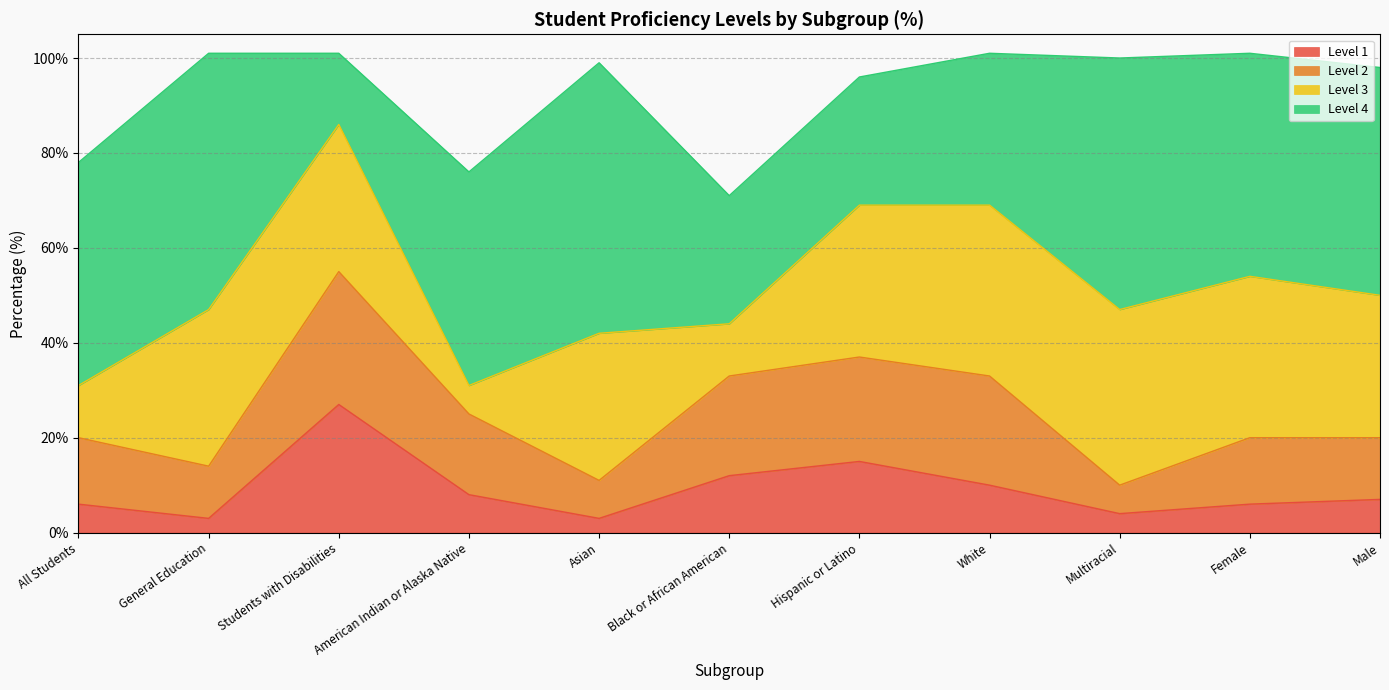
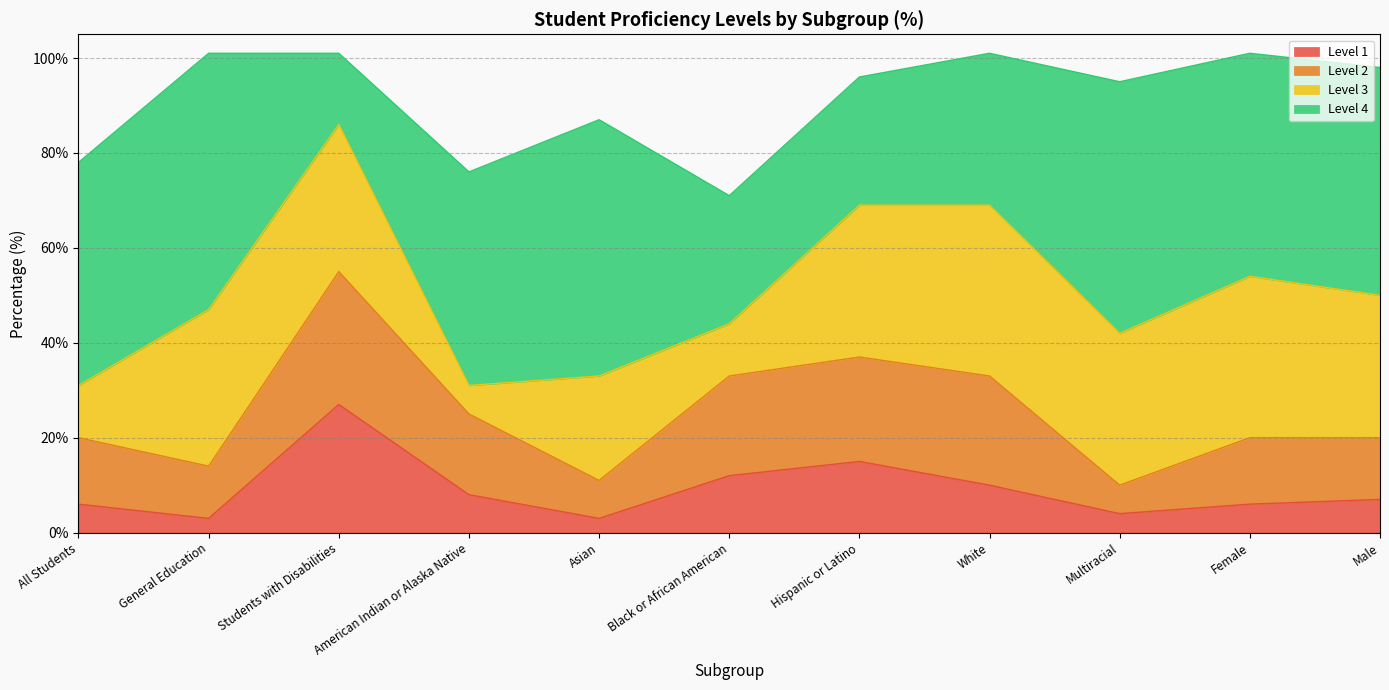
  {
    "Level 3": {
      "All Students": "11%",
      "General Education": "33%",
      "Students with Disabilities": "31%",
      "American Indian or Alaska Native": "6%",
-     "Asian": "31%",
+     "Asian": "22%",
      "Black or African American": "11%",
      "Hispanic or Latino": "32%",
      "White": "36%",
-     "Multiracial": "37%",
+     "Multiracial": "32%",
      "Female": "34%",
      "Male": "30%"
    },
    "Level 4": {
      "All Students": "47%",
      "General Education": "54%",
      "Students with Disabilities": "15%",
      "American Indian or Alaska Native": "45%",
-     "Asian": "57%",
+     "Asian": "54%",
      "Black or African American": "27%",
      "Hispanic or Latino": "27%",
      "White": "32%",
      "Multiracial": "53%",
      "Female": "47%",
      "Male": "48%"
    }
  }
